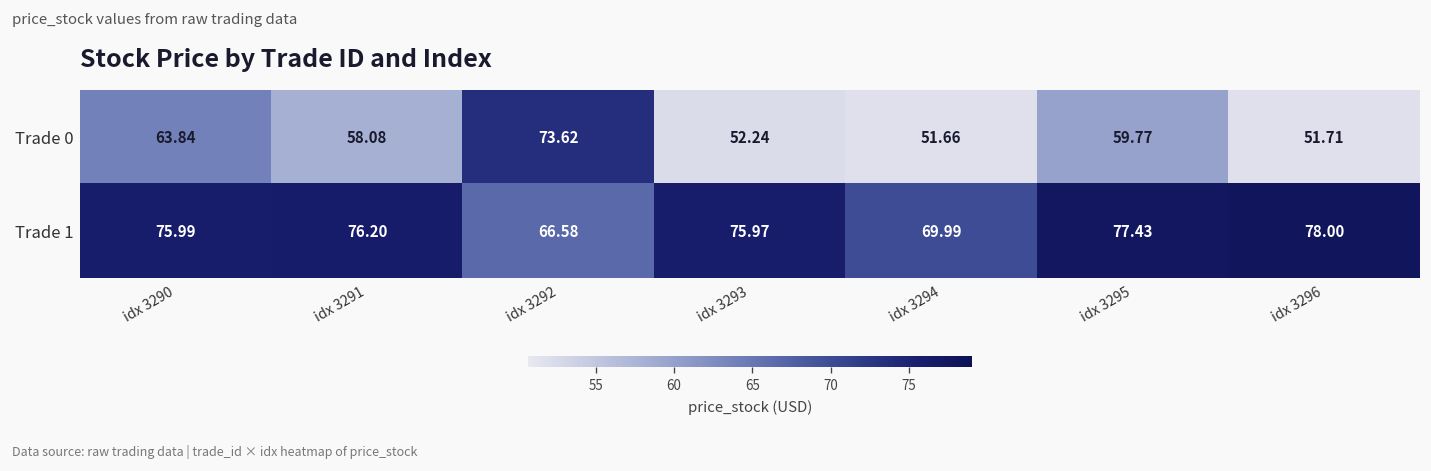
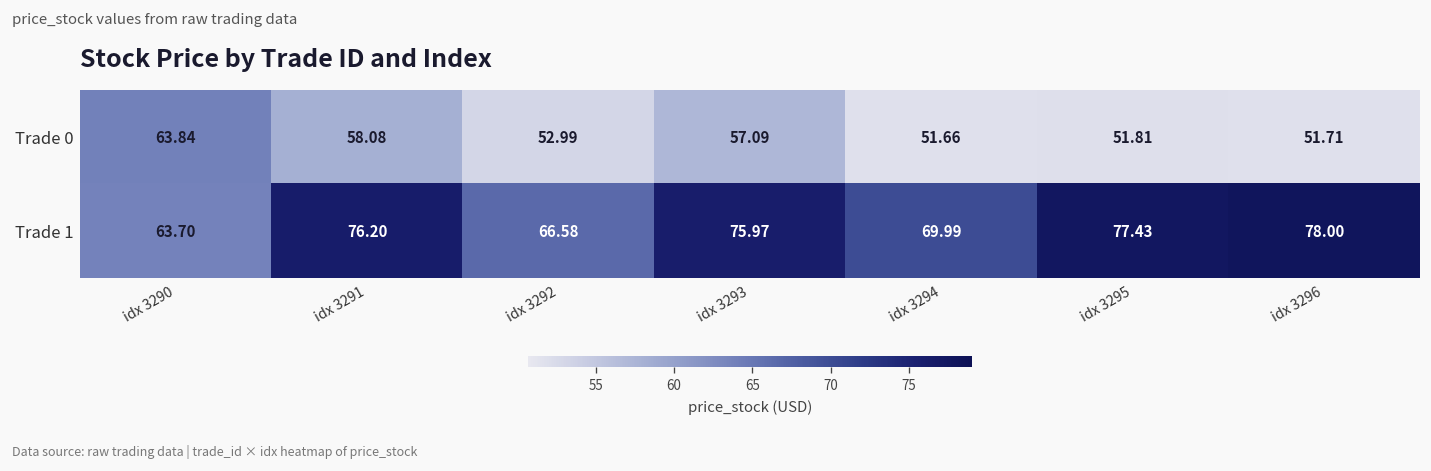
  {
    "Trade 0": {
      "idx 3290": 63.84,
      "idx 3291": 58.08,
-     "idx 3292": 73.62,
-     "idx 3293": 52.24,
+     "idx 3292": 52.99,
+     "idx 3293": 57.09,
      "idx 3294": 51.66,
-     "idx 3295": 59.77,
+     "idx 3295": 51.81,
      "idx 3296": 51.71
    },
    "Trade 1": {
-     "idx 3290": 75.99,
+     "idx 3290": 63.70,
      "idx 3291": 76.20,
      "idx 3292": 66.58,
      "idx 3293": 75.97,
      "idx 3294": 69.99,
      "idx 3295": 77.43,
      "idx 3296": 78.00
    }
  }
